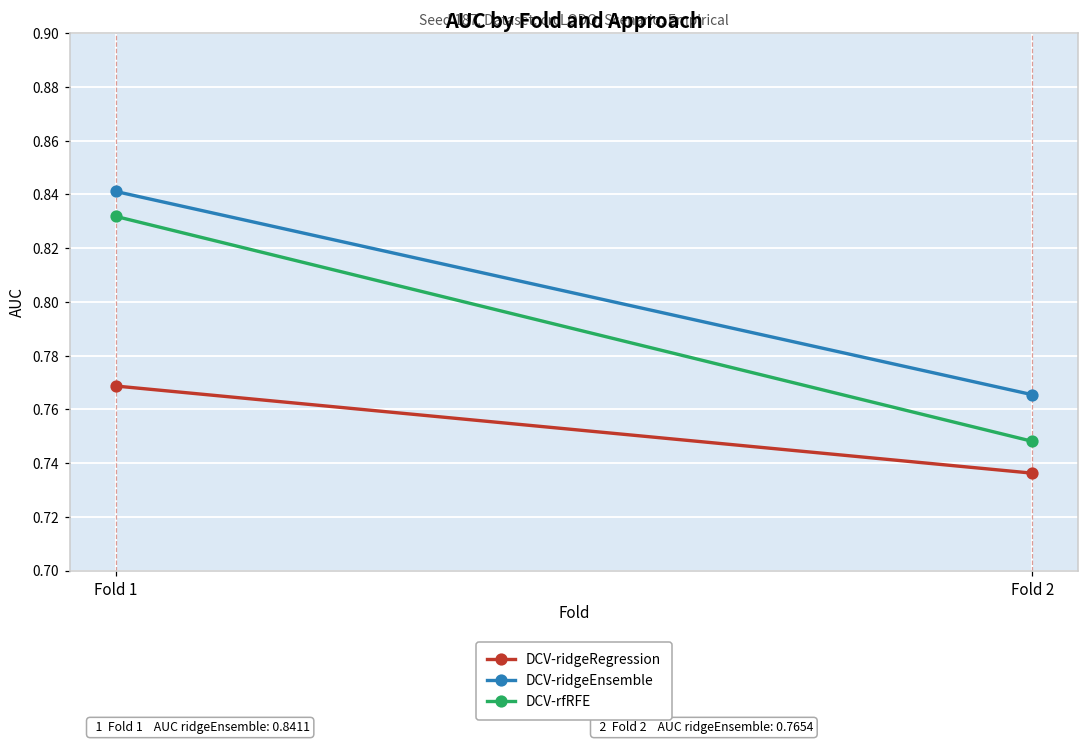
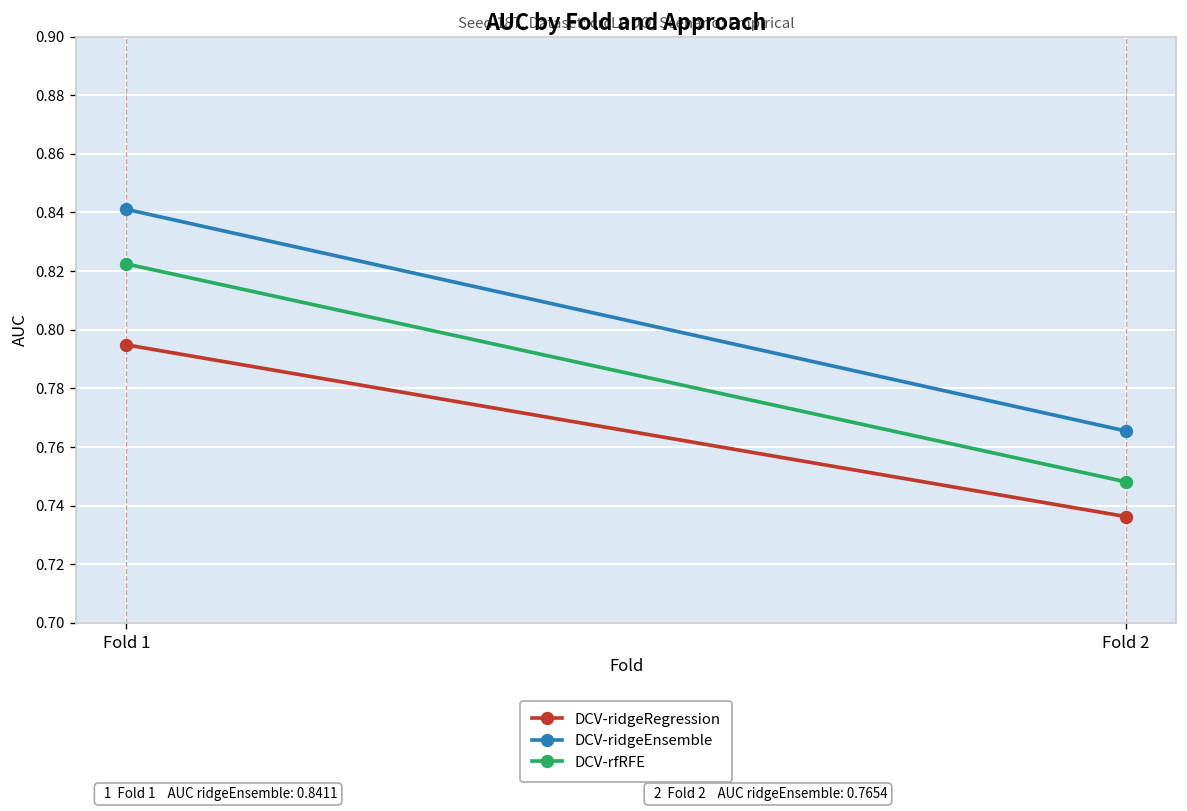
  {
    "DCV-ridgeRegression": {
-     "Fold 1": 0.769,
+     "Fold 1": 0.795,
      "Fold 2": 0.736
    },
    "DCV-ridgeEnsemble": {
      "Fold 1": 0.841,
      "Fold 2": 0.765
    },
    "DCV-rfRFE": {
-     "Fold 1": 0.832,
+     "Fold 1": 0.822,
      "Fold 2": 0.748
    }
  }
